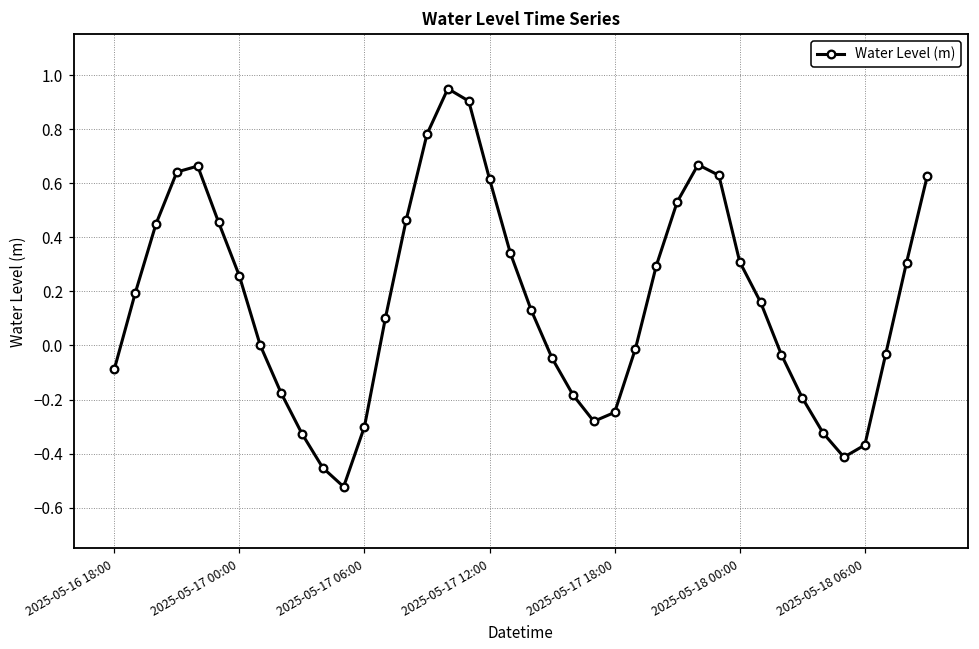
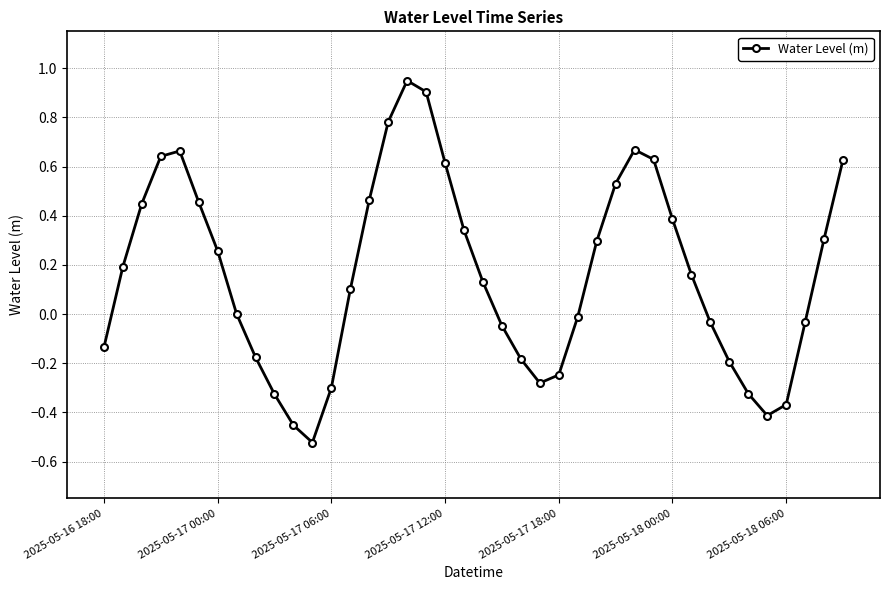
  {
-   "2025-05-16 18:00": -0.09,
+   "2025-05-16 18:00": -0.14,
    "2025-05-17 00:00": 0.26,
    "2025-05-17 06:00": -0.30,
    "2025-05-17 12:00": 0.62,
    "2025-05-17 18:00": -0.25,
-   "2025-05-18 00:00": 0.31,
+   "2025-05-18 00:00": 0.39,
    "2025-05-18 06:00": -0.37
  }
